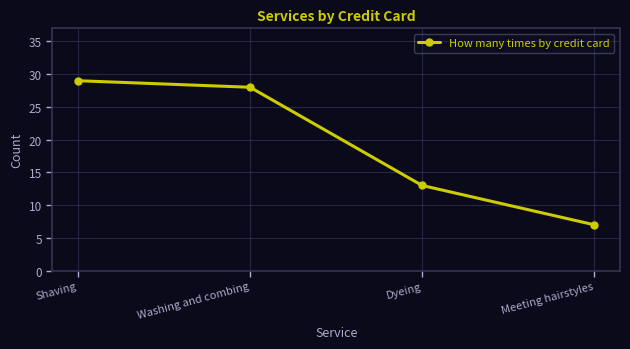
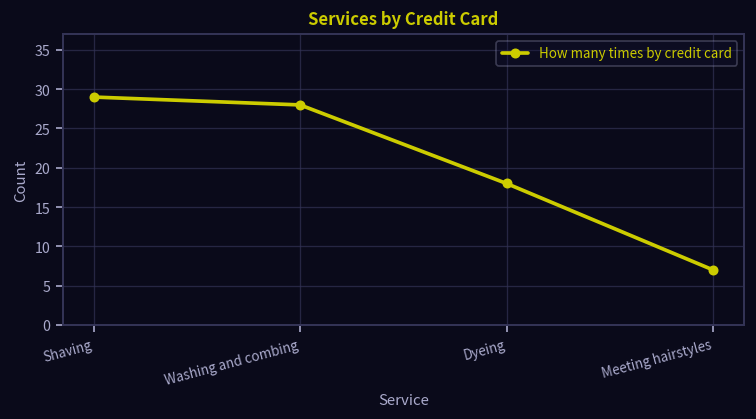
  {
    "Shaving": 29,
    "Washing and combing": 28,
-   "Dyeing": 13,
+   "Dyeing": 18,
    "Meeting hairstyles": 7
  }
